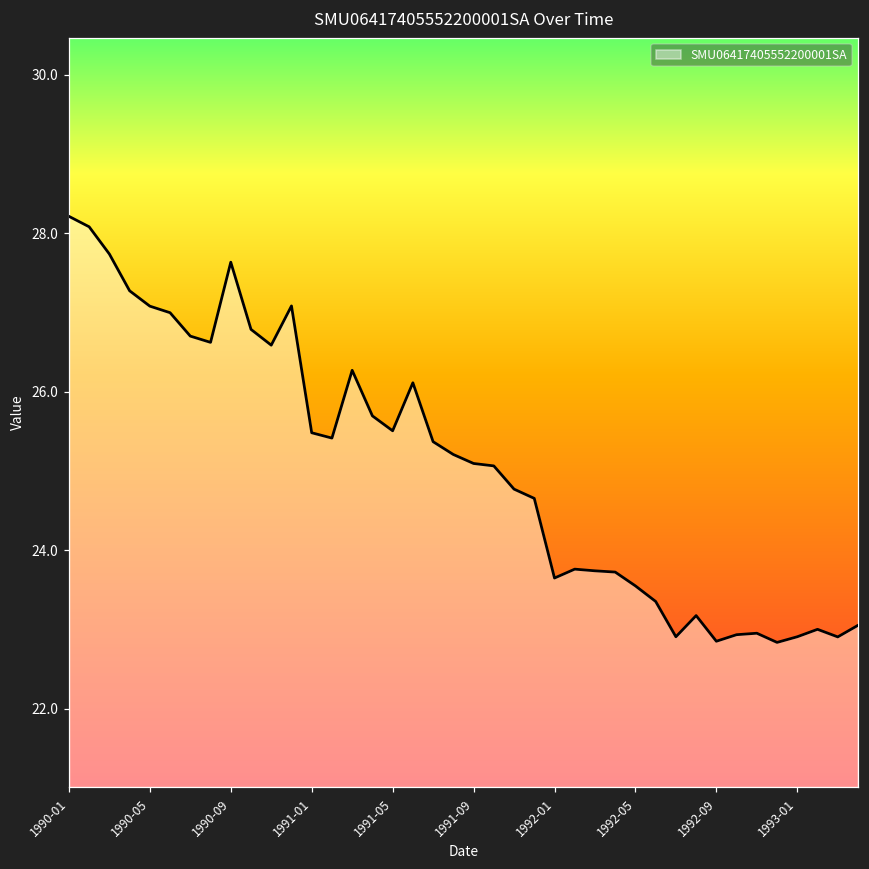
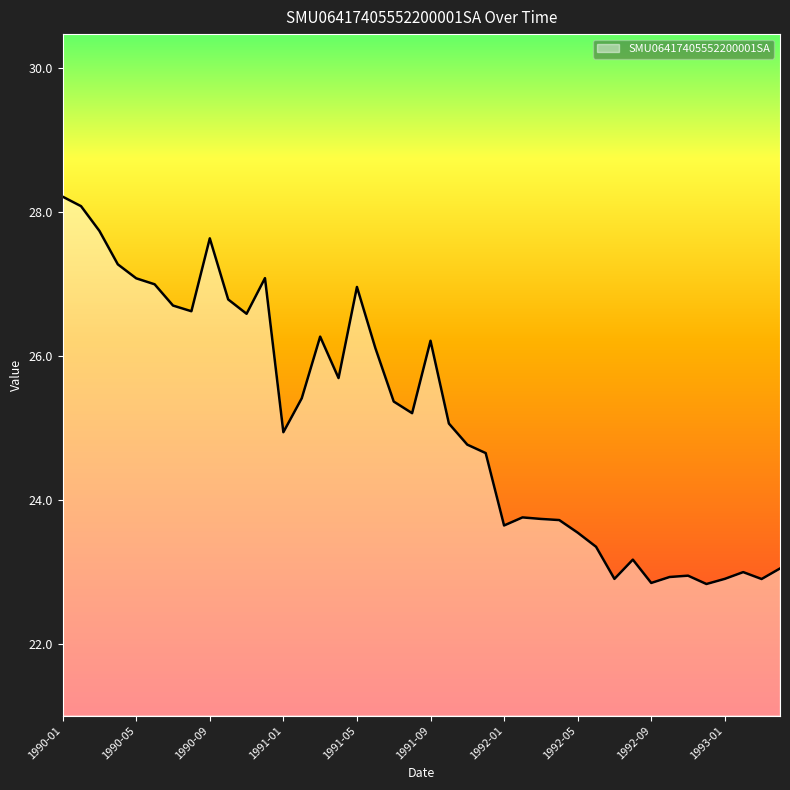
  {
    "1990-01": 28.2,
    "1990-05": 27.1,
    "1990-09": 27.6,
-   "1991-01": 25.5,
-   "1991-05": 25.5,
-   "1991-09": 25.1,
+   "1991-01": 24.9,
+   "1991-05": 27.0,
+   "1991-09": 26.2,
    "1992-01": 23.6,
    "1992-05": 23.5,
    "1992-09": 22.8,
    "1993-01": 22.9
  }
